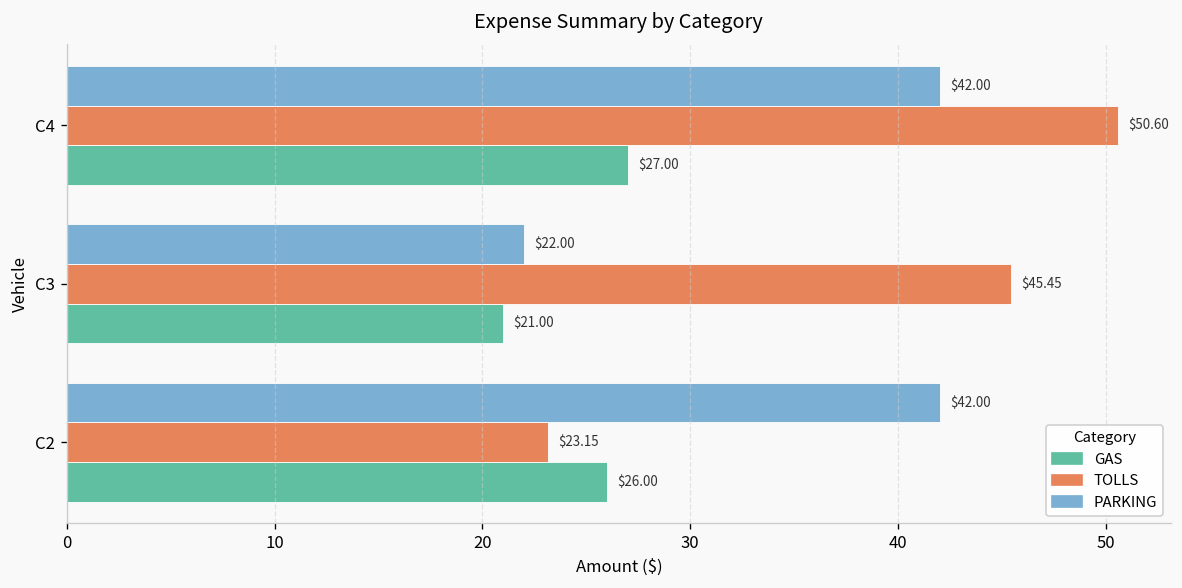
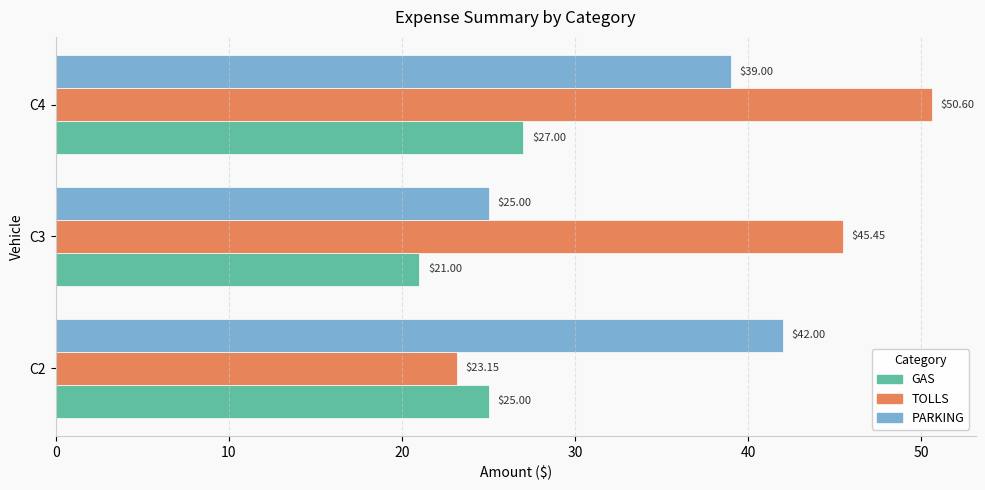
  {
    "GAS": {
      "C4": "$27.00",
      "C3": "$21.00",
-     "C2": "$26.00"
+     "C2": "$25.00"
    },
    "TOLLS": {
      "C4": "$50.60",
      "C3": "$45.45",
      "C2": "$23.15"
    },
    "PARKING": {
-     "C4": "$42.00",
-     "C3": "$22.00",
+     "C4": "$39.00",
+     "C3": "$25.00",
      "C2": "$42.00"
    }
  }
